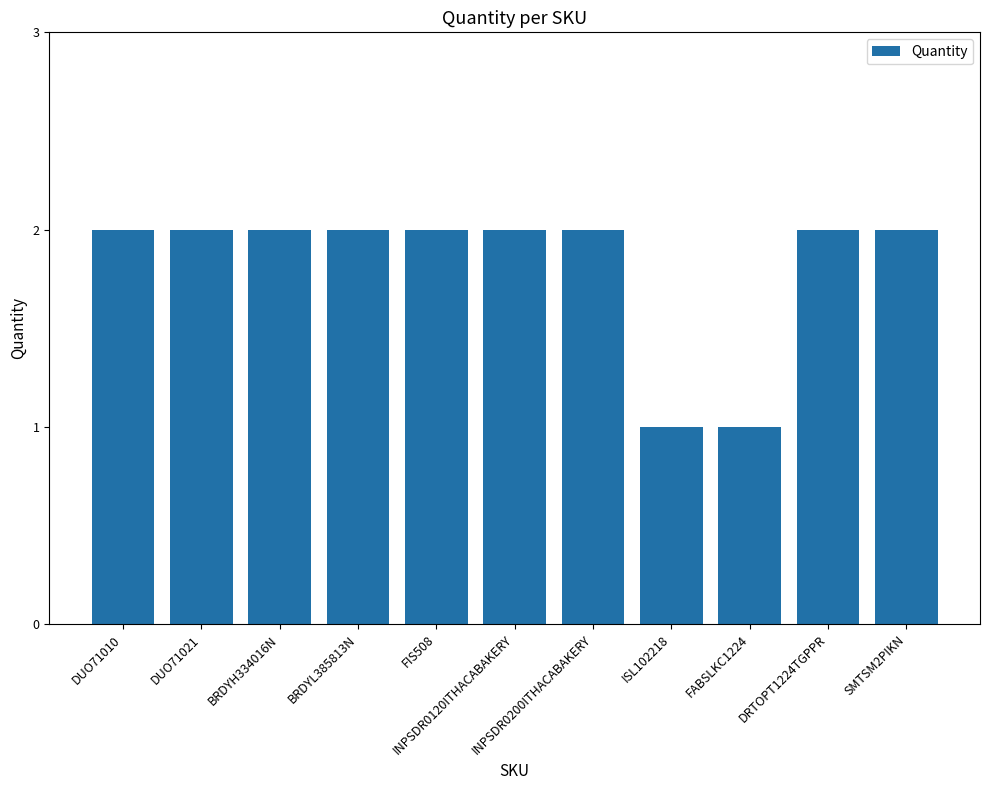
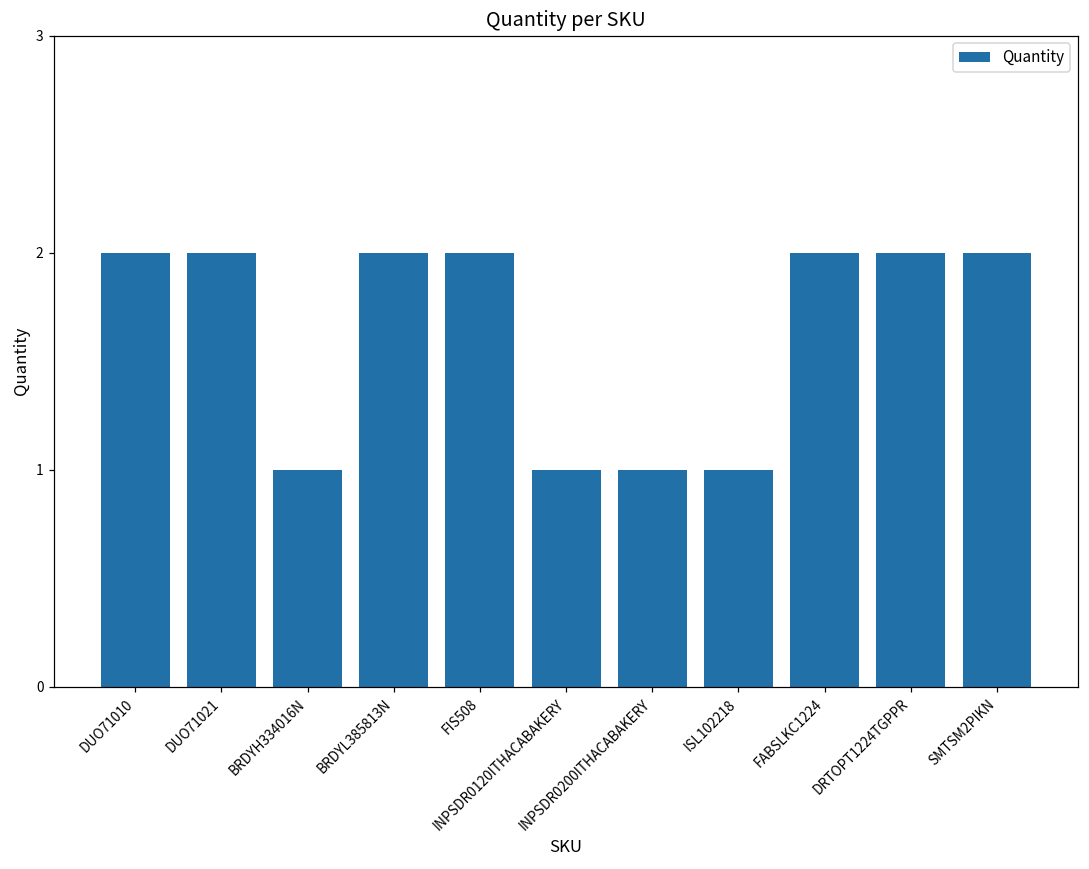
  {
    "DUO71010": 2,
    "DUO71021": 2,
-   "BRDYH334016N": 2,
+   "BRDYH334016N": 1,
    "BRDYL385813N": 2,
    "FIS508": 2,
-   "INPSDR0120ITHACABAKERY": 2,
-   "INPSDR0200ITHACABAKERY": 2,
+   "INPSDR0120ITHACABAKERY": 1,
+   "INPSDR0200ITHACABAKERY": 1,
    "ISL102218": 1,
-   "FABSLKC1224": 1,
+   "FABSLKC1224": 2,
    "DRTOPT1224TGPPR": 2,
    "SMTSM2PIKN": 2
  }
